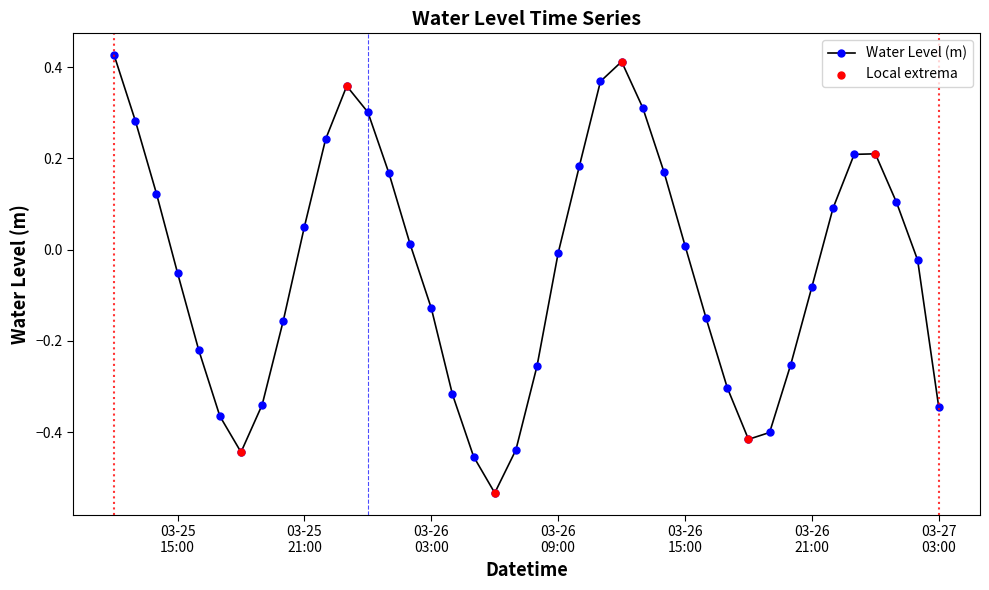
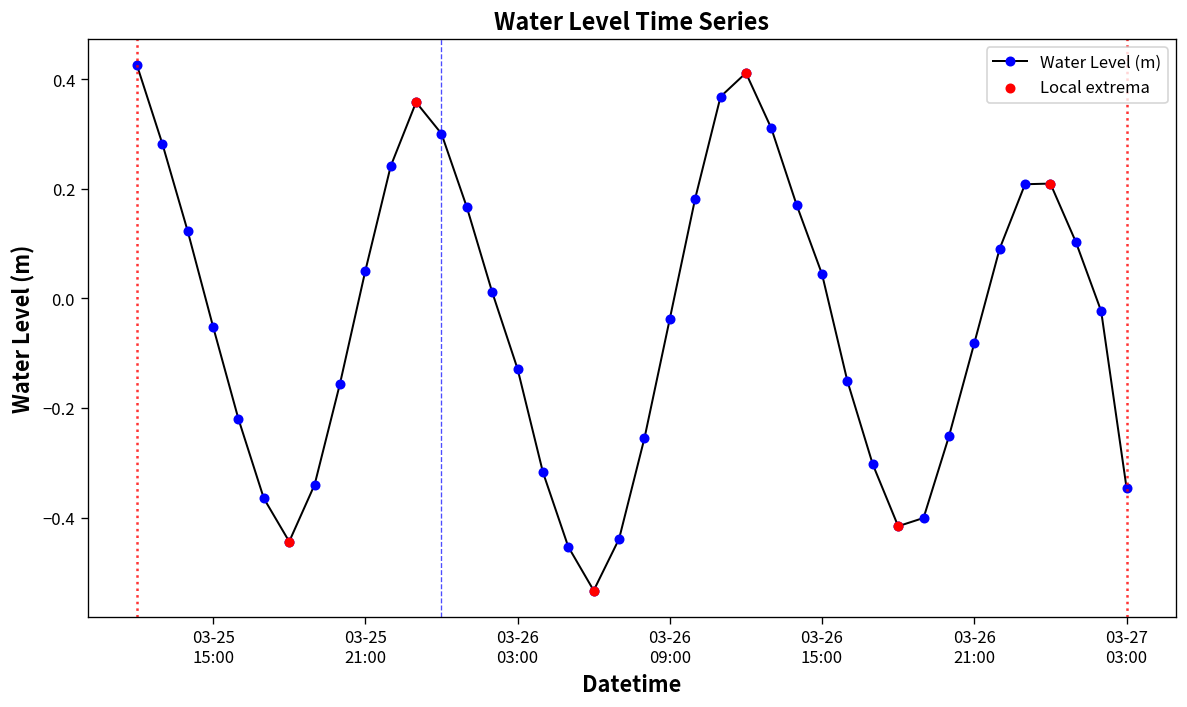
  {
    "Water Level (m)": {
      "03-25 15:00": -0.05,
      "03-25 21:00": 0.05,
      "03-26 03:00": -0.13,
-     "03-26 09:00": -0.01,
-     "03-26 15:00": 0.01,
+     "03-26 09:00": -0.04,
+     "03-26 15:00": 0.04,
      "03-26 21:00": -0.08,
      "03-27 03:00": -0.35
    }
  }
